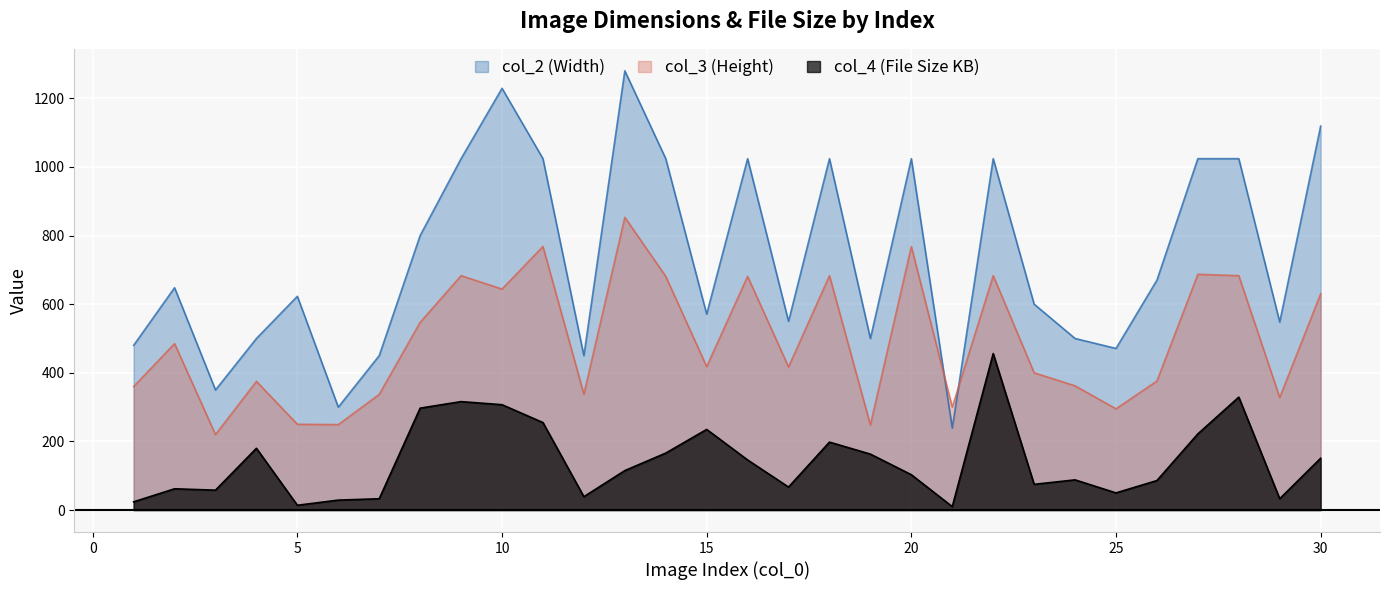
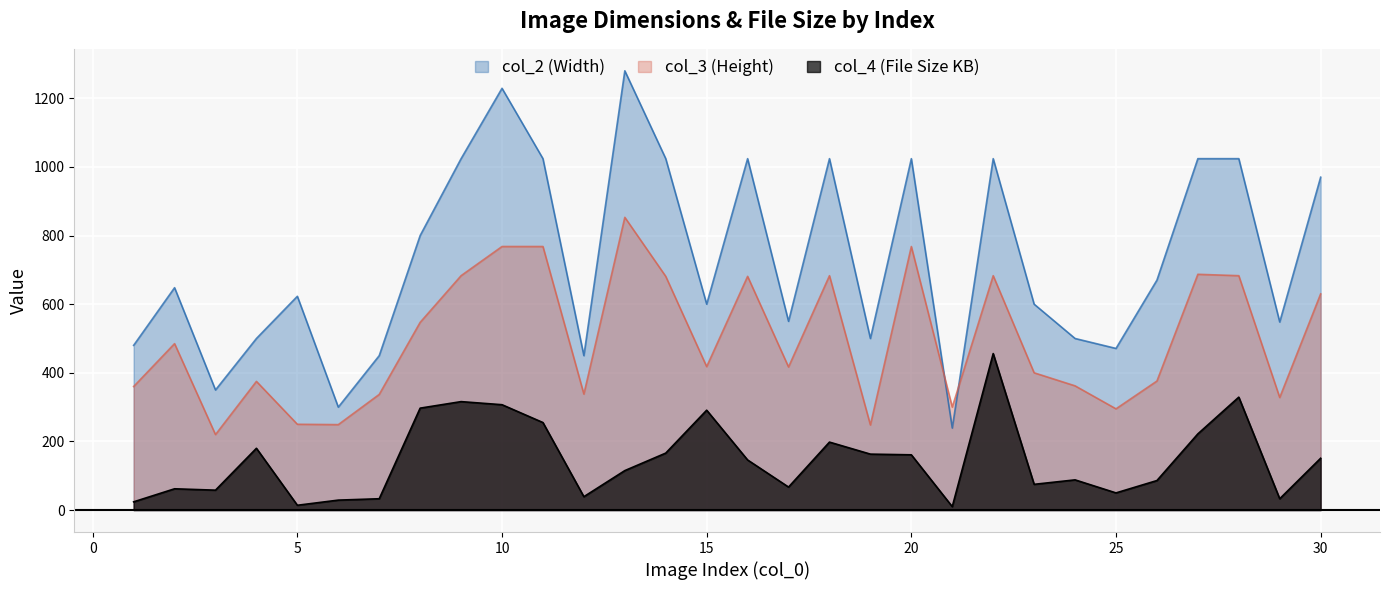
  {
    "col_2 (Width)": {
      "5": 620,
      "10": 1230,
-     "15": 570,
+     "15": 600,
      "20": 1020,
      "25": 470,
-     "30": 1120
+     "30": 970
    },
    "col_3 (Height)": {
      "5": 250,
-     "10": 640,
+     "10": 770,
      "15": 420,
      "20": 770,
      "25": 300,
      "30": 630
    },
    "col_4 (File Size KB)": {
      "5": 10,
      "10": 310,
-     "15": 240,
-     "20": 100,
+     "15": 290,
+     "20": 160,
      "25": 50,
      "30": 150
    }
  }
